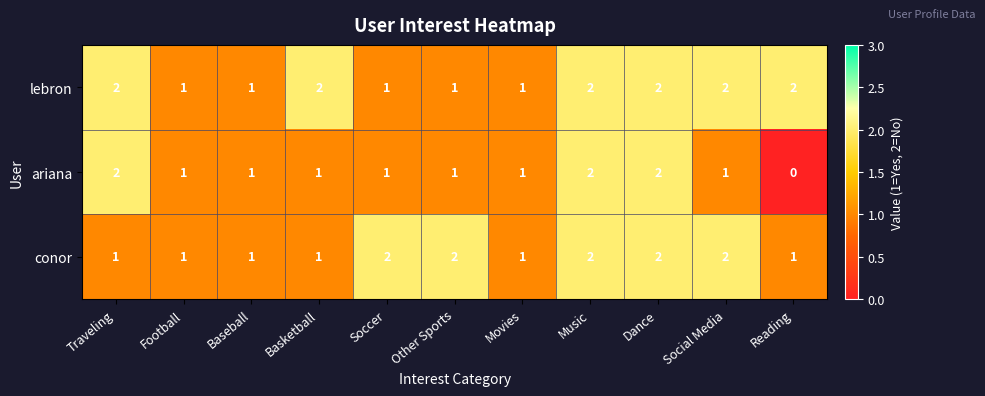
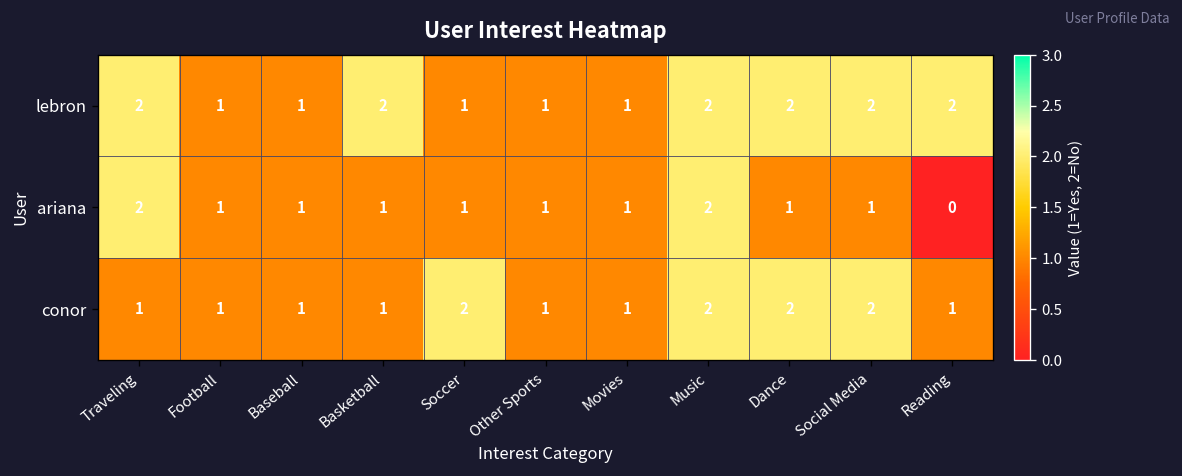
  {
    "lebron": {
      "Traveling": 2,
      "Football": 1,
      "Baseball": 1,
      "Basketball": 2,
      "Soccer": 1,
      "Other Sports": 1,
      "Movies": 1,
      "Music": 2,
      "Dance": 2,
      "Social Media": 2,
      "Reading": 2
    },
    "ariana": {
      "Traveling": 2,
      "Football": 1,
      "Baseball": 1,
      "Basketball": 1,
      "Soccer": 1,
      "Other Sports": 1,
      "Movies": 1,
      "Music": 2,
-     "Dance": 2,
+     "Dance": 1,
      "Social Media": 1,
      "Reading": 0
    },
    "conor": {
      "Traveling": 1,
      "Football": 1,
      "Baseball": 1,
      "Basketball": 1,
      "Soccer": 2,
-     "Other Sports": 2,
+     "Other Sports": 1,
      "Movies": 1,
      "Music": 2,
      "Dance": 2,
      "Social Media": 2,
      "Reading": 1
    }
  }
